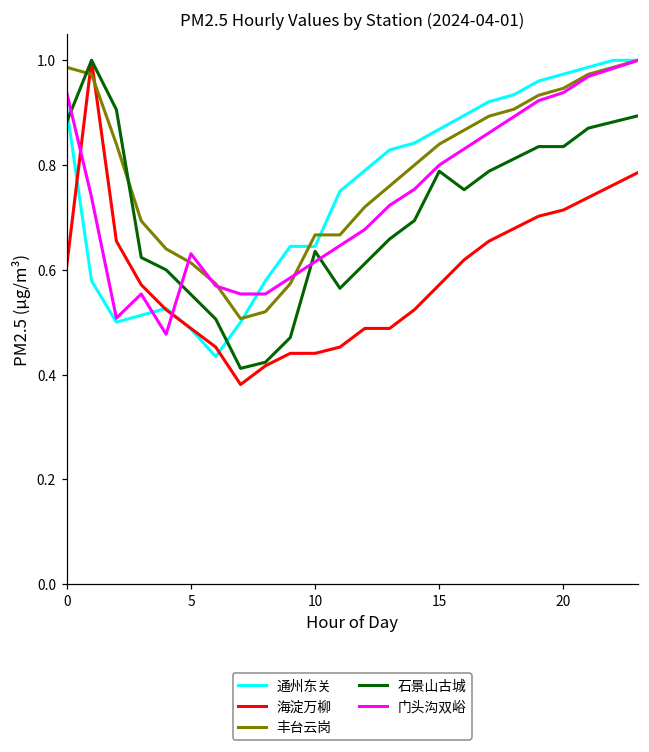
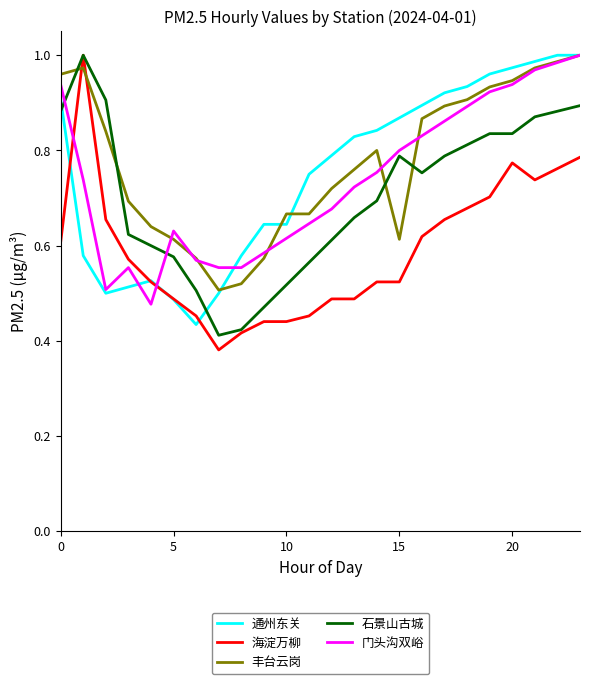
  {
    "通州东关": {
      "0": 0.91,
      "10": 0.64,
      "15": 0.87,
      "20": 0.97
    },
    "海淀万柳": {
      "0": 0.61,
      "10": 0.44,
-     "15": 0.57,
-     "20": 0.71
+     "15": 0.52,
+     "20": 0.77
    },
    "丰台云岗": {
-     "0": 0.99,
+     "0": 0.96,
      "5": 0.61,
      "10": 0.67,
-     "15": 0.84,
+     "15": 0.61,
      "20": 0.95
    },
    "石景山古城": {
      "0": 0.88,
-     "5": 0.55,
-     "10": 0.64,
+     "5": 0.58,
+     "10": 0.52,
      "15": 0.79,
      "20": 0.84
    },
    "门头沟双峪": {
      "0": 0.94,
      "5": 0.63,
      "10": 0.62,
      "15": 0.80,
      "20": 0.94
    }
  }
